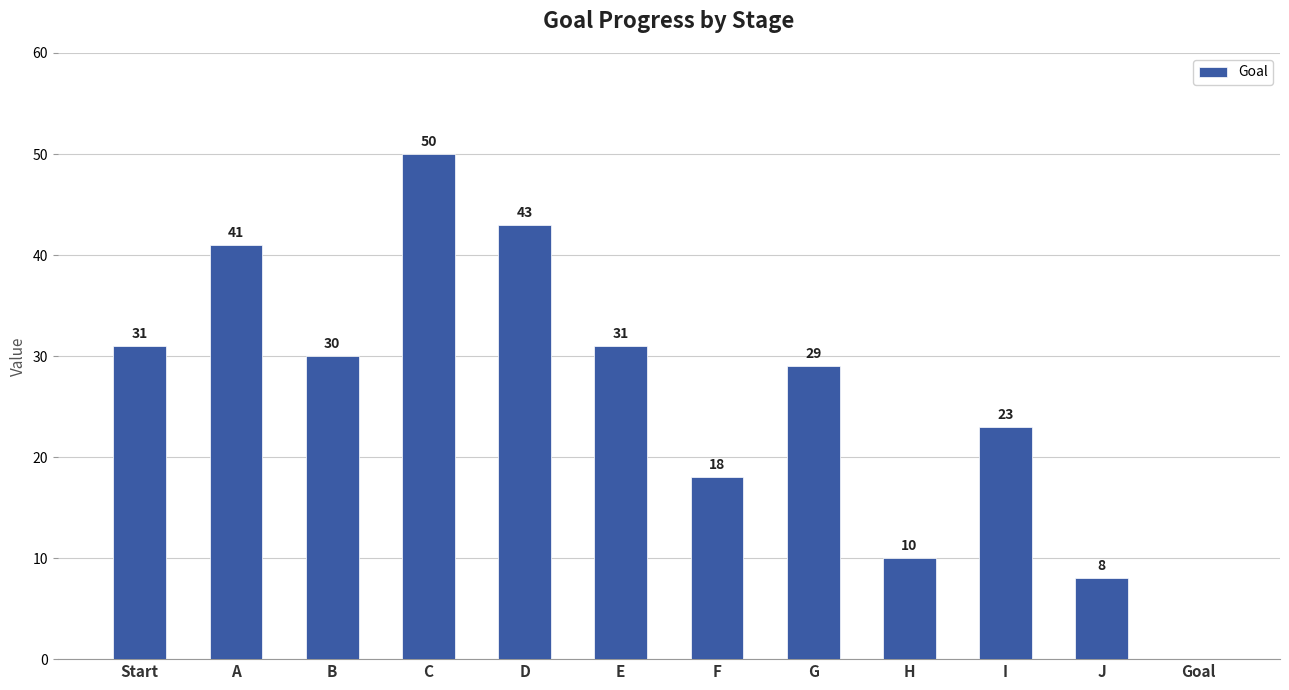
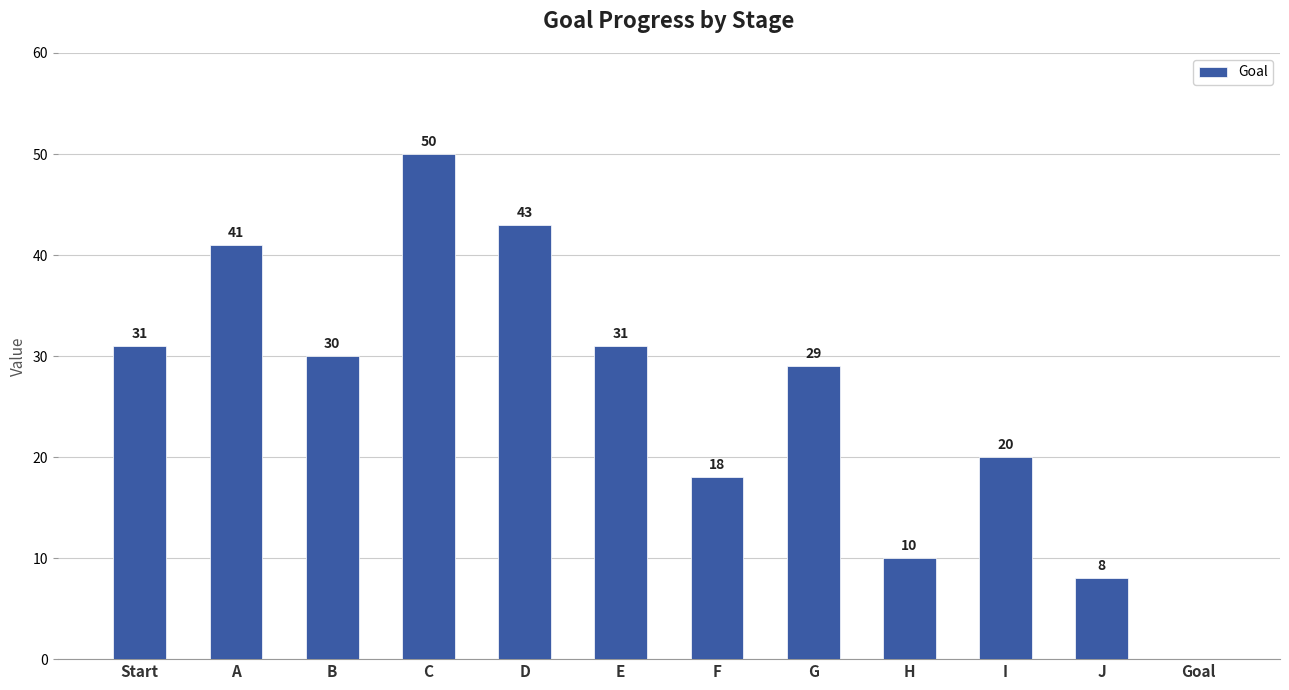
  {
    "Start": 31,
    "A": 41,
    "B": 30,
    "C": 50,
    "D": 43,
    "E": 31,
    "F": 18,
    "G": 29,
    "H": 10,
-   "I": 23,
+   "I": 20,
    "J": 8
  }
